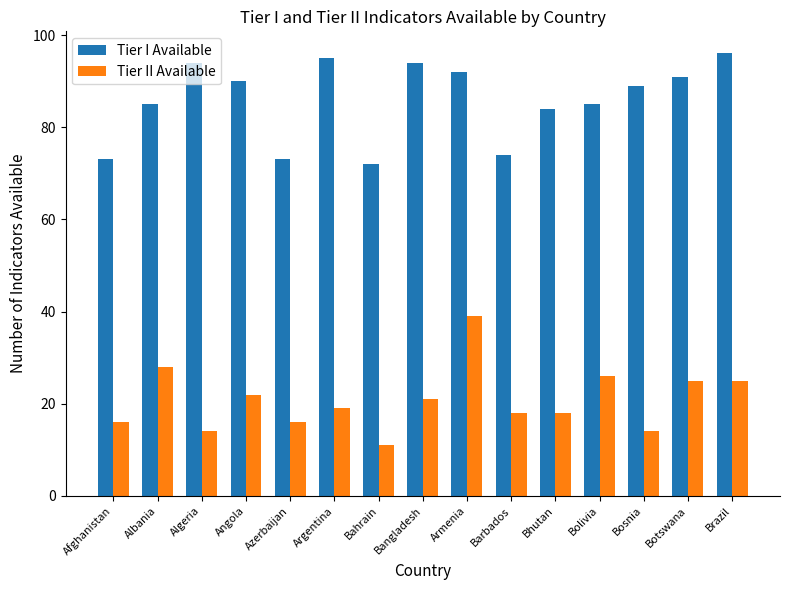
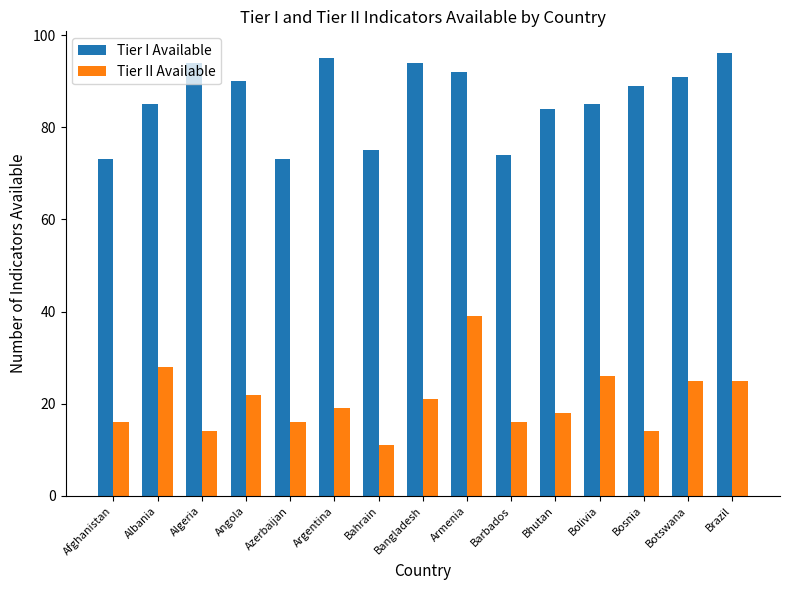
  {
    "Tier I Available": {
      "Afghanistan": 73,
      "Albania": 85,
      "Angola": 90,
      "Azerbaijan": 73,
      "Argentina": 95,
-     "Bahrain": 72,
+     "Bahrain": 75,
      "Bangladesh": 94,
      "Armenia": 92,
      "Barbados": 74,
      "Bhutan": 84,
      "Bolivia": 85,
      "Bosnia": 89,
      "Botswana": 91,
      "Brazil": 96
    },
    "Tier II Available": {
      "Afghanistan": 16,
      "Albania": 28,
      "Algeria": 14,
      "Angola": 22,
      "Azerbaijan": 16,
      "Argentina": 19,
      "Bahrain": 11,
      "Bangladesh": 21,
      "Armenia": 39,
-     "Barbados": 18,
+     "Barbados": 16,
      "Bhutan": 18,
      "Bolivia": 26,
      "Bosnia": 14,
      "Botswana": 25,
      "Brazil": 25
    }
  }
